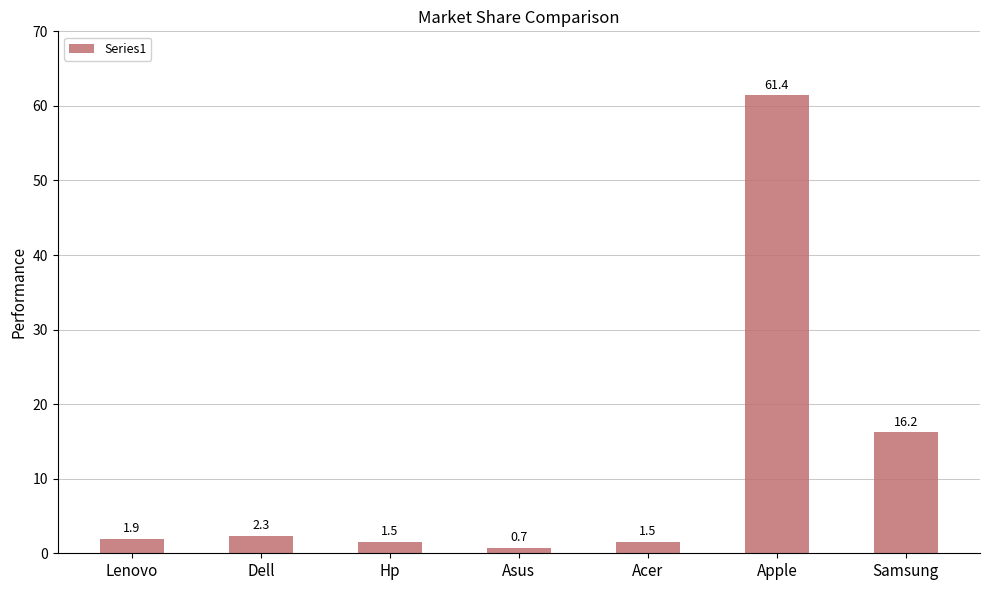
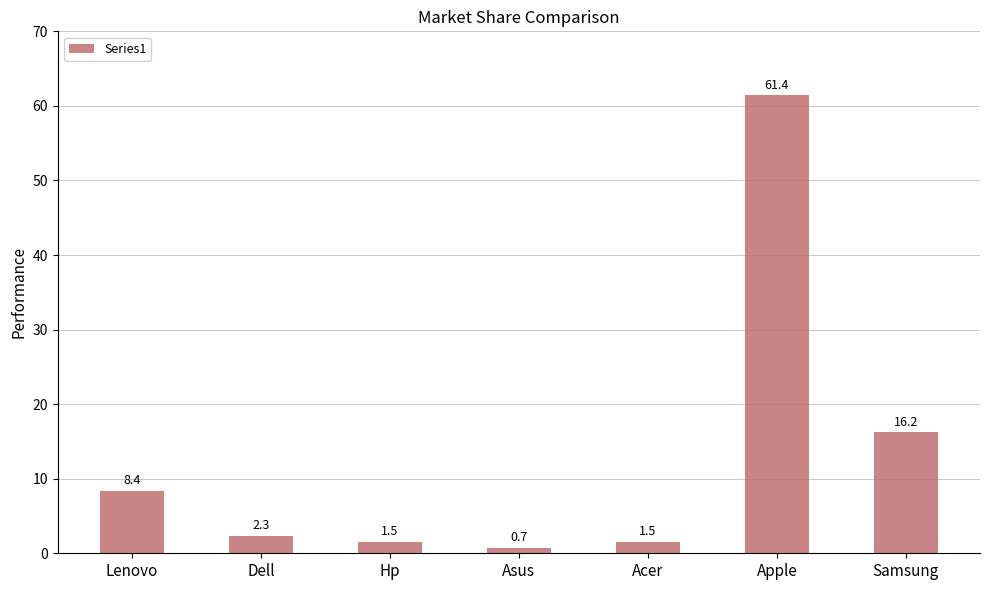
  {
-   "Lenovo": 1.9,
+   "Lenovo": 8.4,
    "Dell": 2.3,
    "Hp": 1.5,
    "Asus": 0.7,
    "Acer": 1.5,
    "Apple": 61.4,
    "Samsung": 16.2
  }
